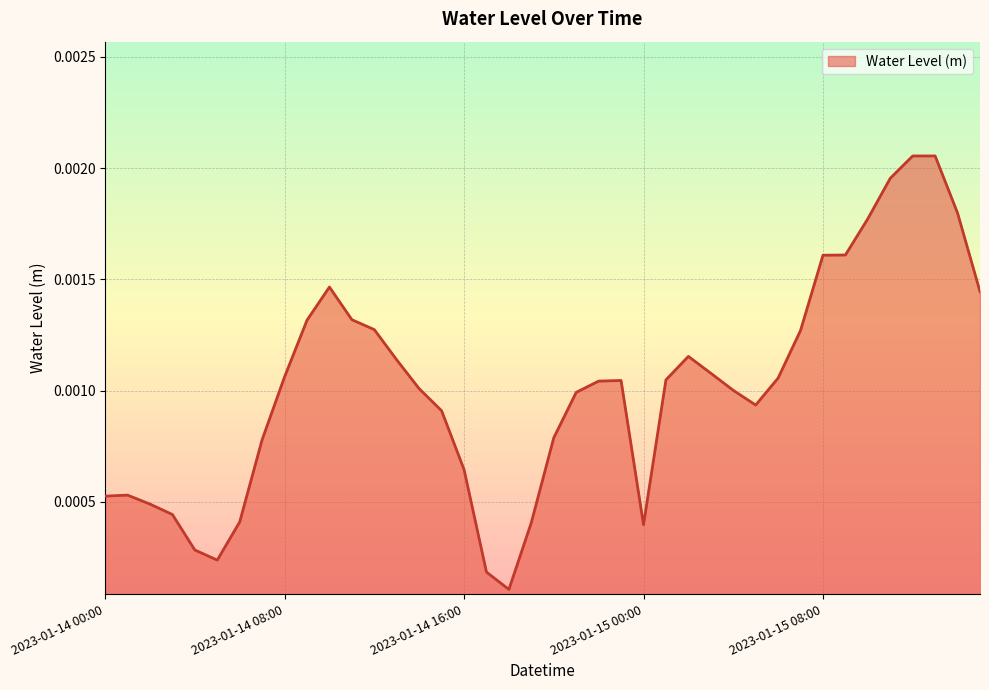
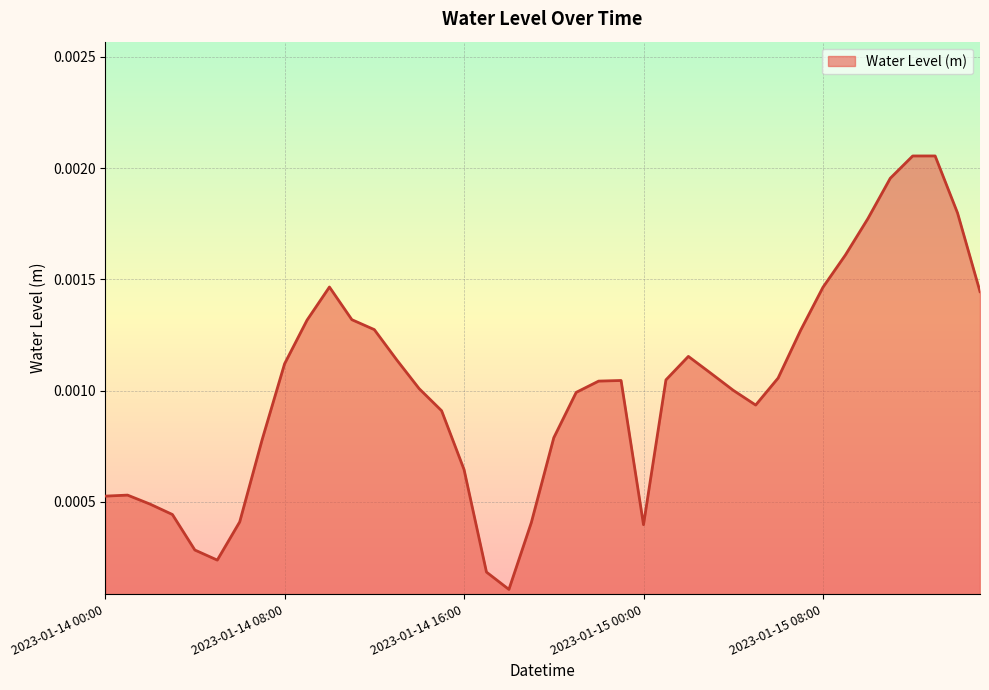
  {
    "2023-01-14 00:00": 0.00053,
-   "2023-01-14 08:00": 0.00106,
+   "2023-01-14 08:00": 0.00112,
    "2023-01-14 16:00": 0.00065,
    "2023-01-15 00:00": 0.00040,
-   "2023-01-15 08:00": 0.00161
+   "2023-01-15 08:00": 0.00146
  }
